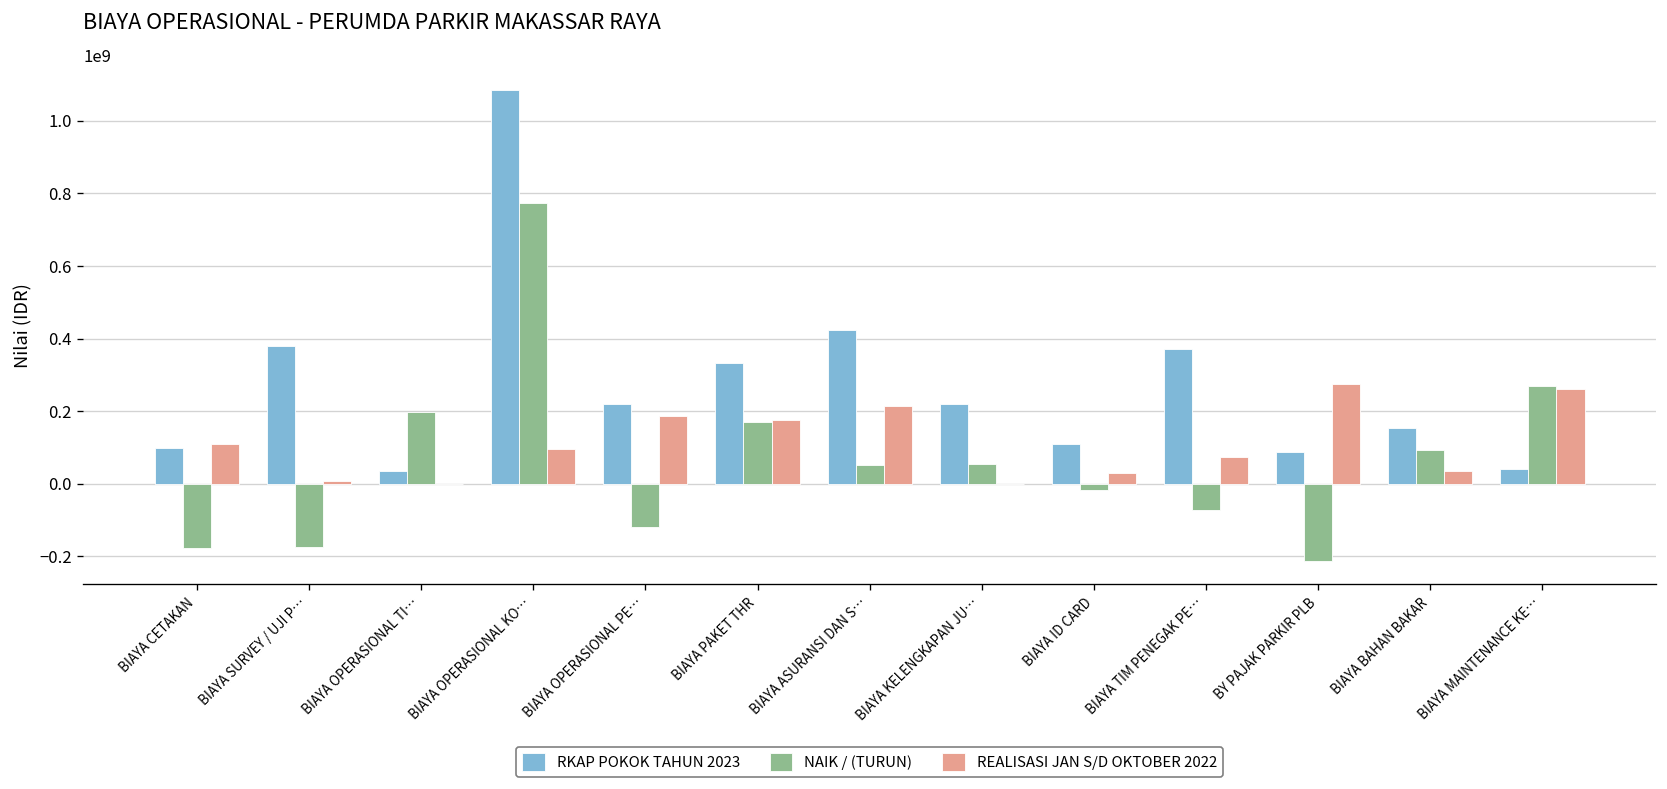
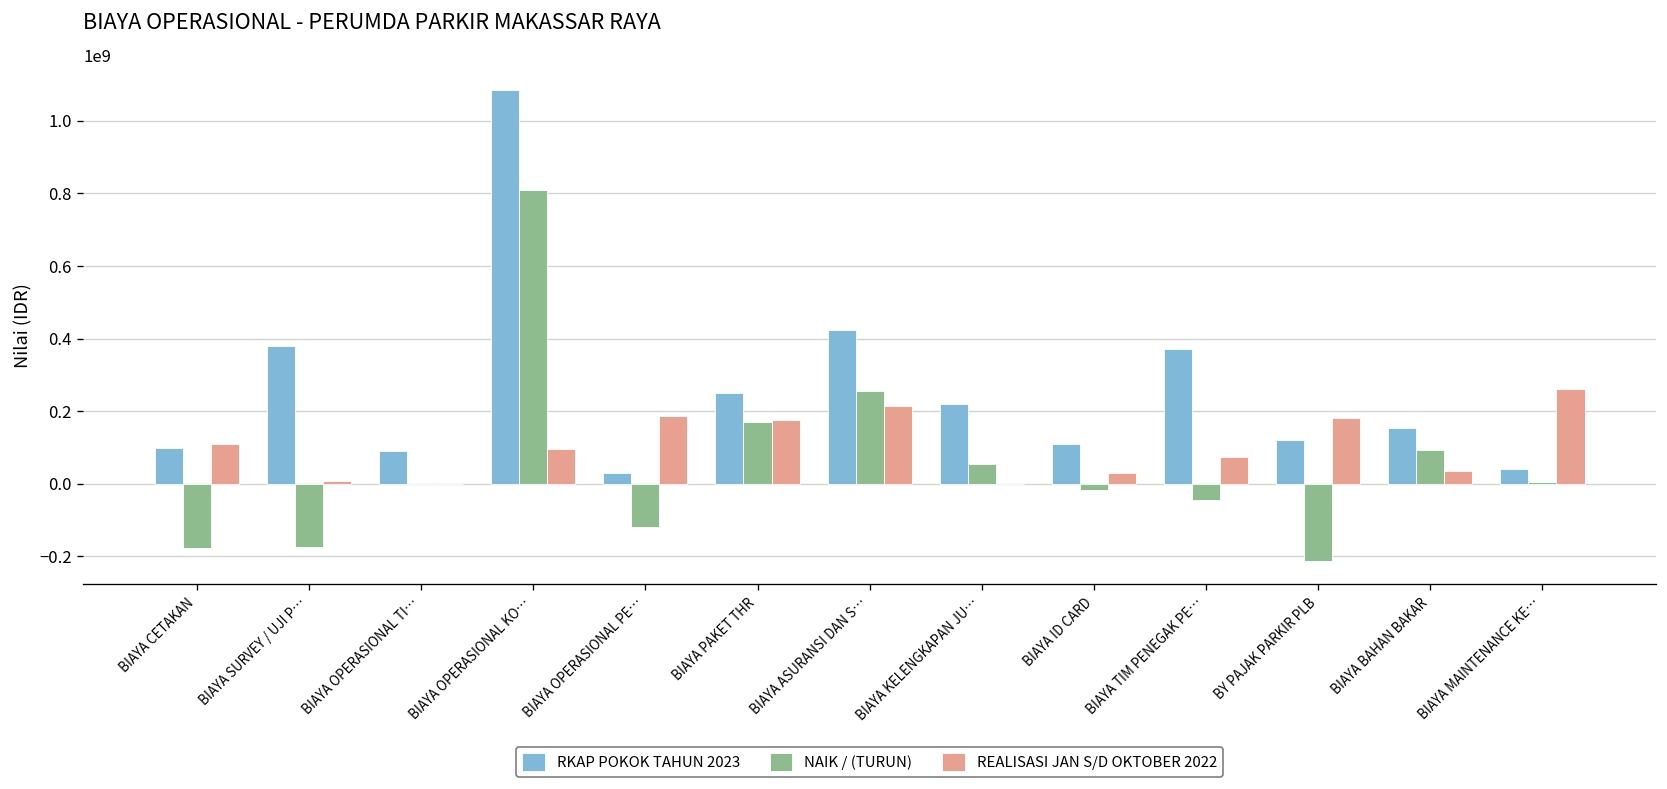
  {
    "RKAP POKOK TAHUN 2023": {
      "BIAYA CETAKAN": 100000000,
      "BIAYA SURVEY / UJI P…": 380000000,
-     "BIAYA OPERASIONAL TI…": 40000000,
+     "BIAYA OPERASIONAL TI…": 90000000,
      "BIAYA OPERASIONAL KO…": 1080000000,
-     "BIAYA OPERASIONAL PE…": 220000000,
-     "BIAYA PAKET THR": 330000000,
+     "BIAYA OPERASIONAL PE…": 30000000,
+     "BIAYA PAKET THR": 250000000,
      "BIAYA ASURANSI DAN S…": 420000000,
      "BIAYA KELENGKAPAN JU…": 220000000,
      "BIAYA ID CARD": 110000000,
      "BIAYA TIM PENEGAK PE…": 370000000,
-     "BY PAJAK PARKIR PLB": 90000000,
+     "BY PAJAK PARKIR PLB": 120000000,
      "BIAYA BAHAN BAKAR": 150000000,
      "BIAYA MAINTENANCE KE…": 40000000
    },
    "NAIK / (TURUN)": {
      "BIAYA CETAKAN": -180000000,
      "BIAYA SURVEY / UJI P…": -170000000,
-     "BIAYA OPERASIONAL TI…": 200000000,
-     "BIAYA OPERASIONAL KO…": 770000000,
+     "BIAYA OPERASIONAL TI…": 0,
+     "BIAYA OPERASIONAL KO…": 810000000,
      "BIAYA OPERASIONAL PE…": -120000000,
      "BIAYA PAKET THR": 170000000,
-     "BIAYA ASURANSI DAN S…": 50000000,
+     "BIAYA ASURANSI DAN S…": 260000000,
      "BIAYA KELENGKAPAN JU…": 60000000,
      "BIAYA ID CARD": -20000000,
-     "BIAYA TIM PENEGAK PE…": -70000000,
+     "BIAYA TIM PENEGAK PE…": -50000000,
      "BY PAJAK PARKIR PLB": -210000000,
      "BIAYA BAHAN BAKAR": 90000000,
-     "BIAYA MAINTENANCE KE…": 270000000
+     "BIAYA MAINTENANCE KE…": 0
    },
    "REALISASI JAN S/D OKTOBER 2022": {
      "BIAYA CETAKAN": 110000000,
      "BIAYA SURVEY / UJI P…": 10000000,
      "BIAYA OPERASIONAL TI…": 0,
      "BIAYA OPERASIONAL KO…": 100000000,
      "BIAYA OPERASIONAL PE…": 190000000,
      "BIAYA PAKET THR": 180000000,
      "BIAYA ASURANSI DAN S…": 220000000,
      "BIAYA KELENGKAPAN JU…": 0,
      "BIAYA ID CARD": 30000000,
      "BIAYA TIM PENEGAK PE…": 80000000,
-     "BY PAJAK PARKIR PLB": 270000000,
+     "BY PAJAK PARKIR PLB": 180000000,
      "BIAYA BAHAN BAKAR": 40000000,
      "BIAYA MAINTENANCE KE…": 260000000
    }
  }
